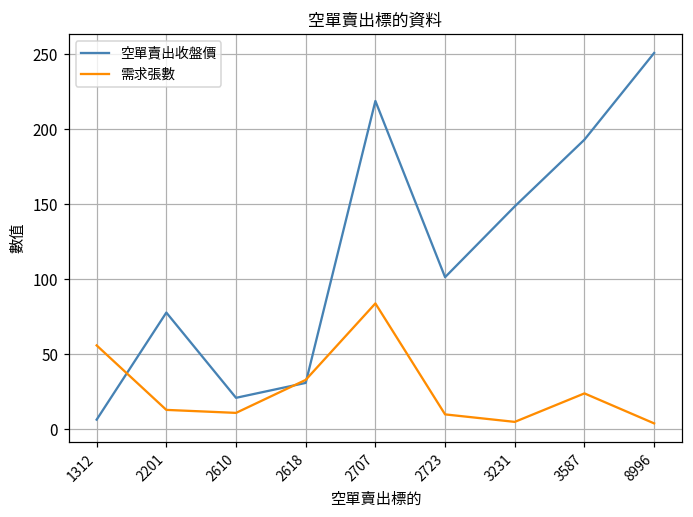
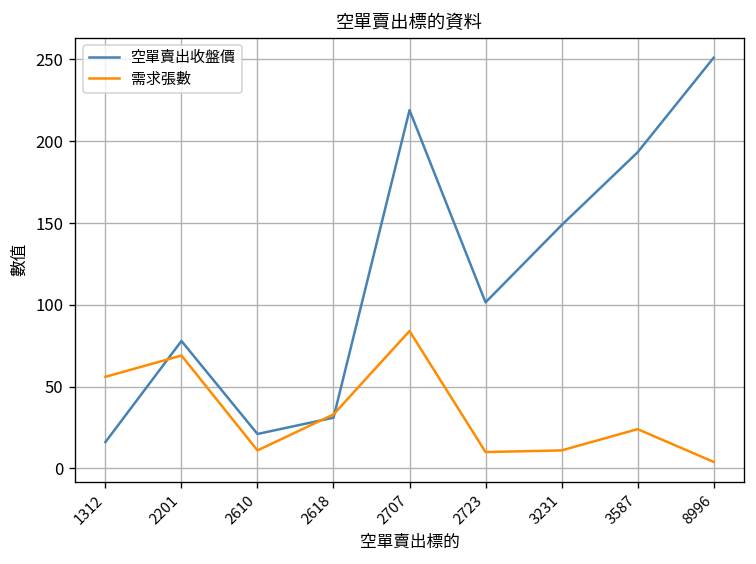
  {
    "空單賣出收盤價": {
-     "1312": 7,
+     "1312": 16,
      "2201": 78,
      "2610": 21,
      "2618": 31,
      "2707": 219,
      "2723": 102,
      "3231": 149,
      "3587": 193,
      "8996": 251
    },
    "需求張數": {
      "1312": 56,
-     "2201": 13,
+     "2201": 69,
      "2610": 11,
      "2618": 33,
      "2707": 84,
      "2723": 10,
-     "3231": 5,
+     "3231": 11,
      "3587": 24,
      "8996": 4
    }
  }
